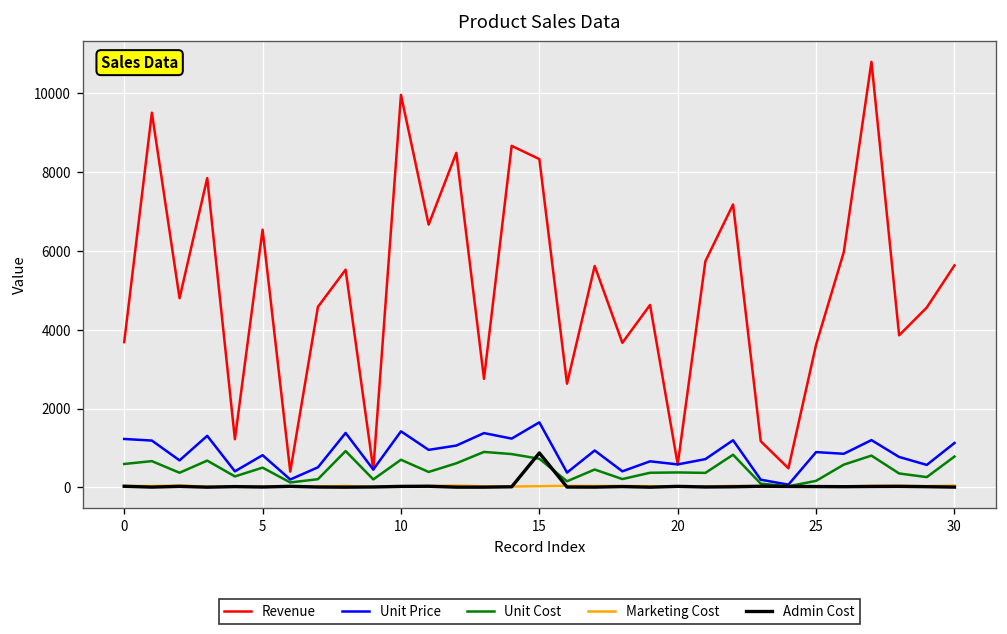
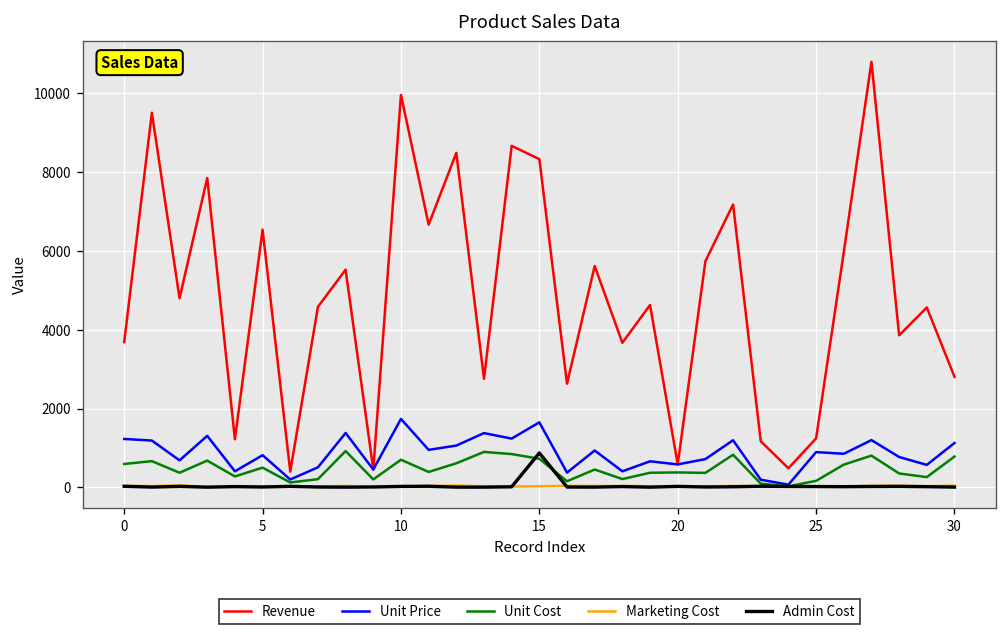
  {
    "Revenue": {
      "0": 3700,
      "5": 6500,
      "10": 10000,
      "15": 8300,
-     "25": 3600,
-     "30": 5600
+     "25": 1200,
+     "30": 2800
    },
    "Unit Price": {
      "0": 1200,
      "5": 800,
-     "10": 1400,
+     "10": 1700,
      "15": 1600,
      "25": 900,
      "30": 1100
    },
    "Unit Cost": {
      "0": 600,
      "5": 500,
      "10": 700,
      "15": 700,
      "20": 400,
      "25": 200,
      "30": 800
    },
    "Marketing Cost": {
      "15": 0
    },
    "Admin Cost": {
      "15": 900
    }
  }
